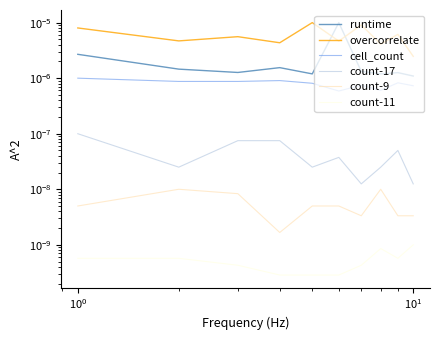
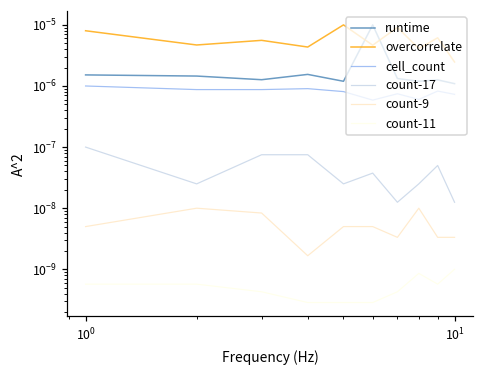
  {
    "runtime": {
-     "10^0": 0.000003
+     "10^0": 0.0000015
    },
    "overcorrelate": {
      "10^0": 0.000008
    },
    "cell_count": {
      "10^0": 0.0000010
    },
    "count-17": {
      "10^0": 0.0000001,
      "10^1": 0.000000013
    }
  }
